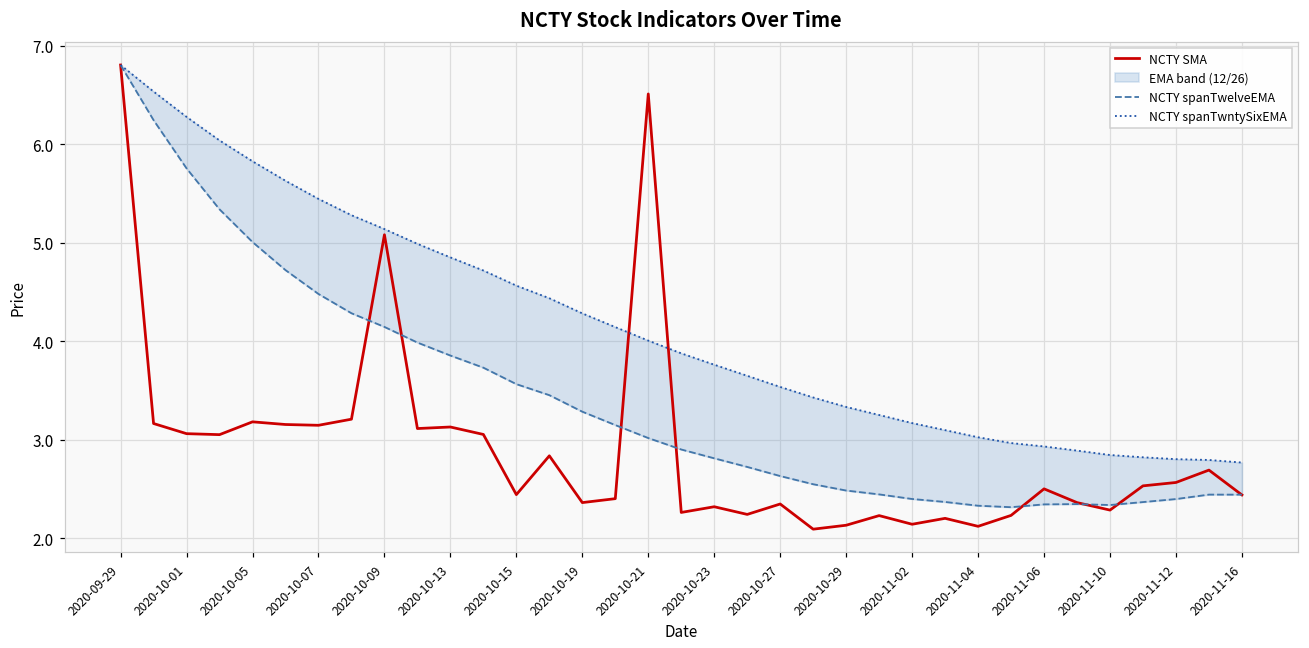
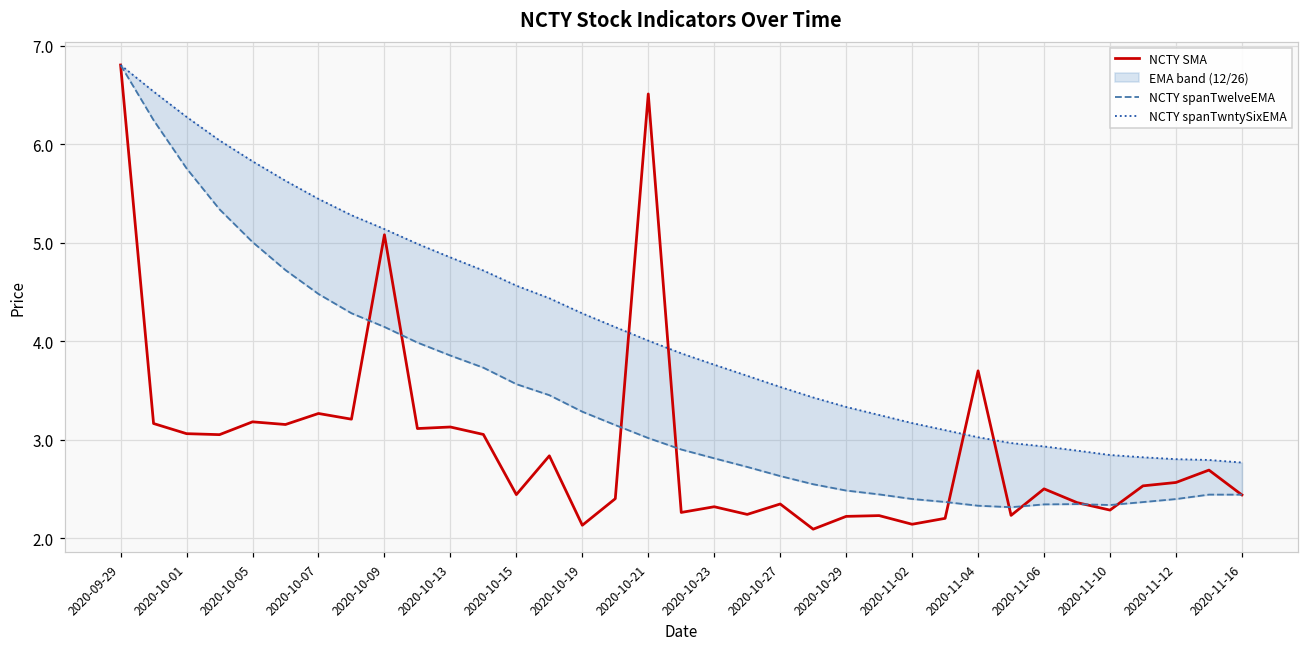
  {
    "NCTY SMA": {
      "2020-10-01": 3.1,
      "2020-10-05": 3.2,
-     "2020-10-07": 3.1,
+     "2020-10-07": 3.3,
      "2020-10-09": 5.1,
      "2020-10-13": 3.1,
      "2020-10-15": 2.4,
-     "2020-10-19": 2.4,
+     "2020-10-19": 2.1,
      "2020-10-21": 6.5,
      "2020-10-23": 2.3,
      "2020-10-27": 2.3,
-     "2020-10-29": 2.1,
+     "2020-10-29": 2.2,
      "2020-11-02": 2.1,
-     "2020-11-04": 2.1,
+     "2020-11-04": 3.7,
      "2020-11-06": 2.5,
      "2020-11-10": 2.3,
      "2020-11-12": 2.6
    }
  }
